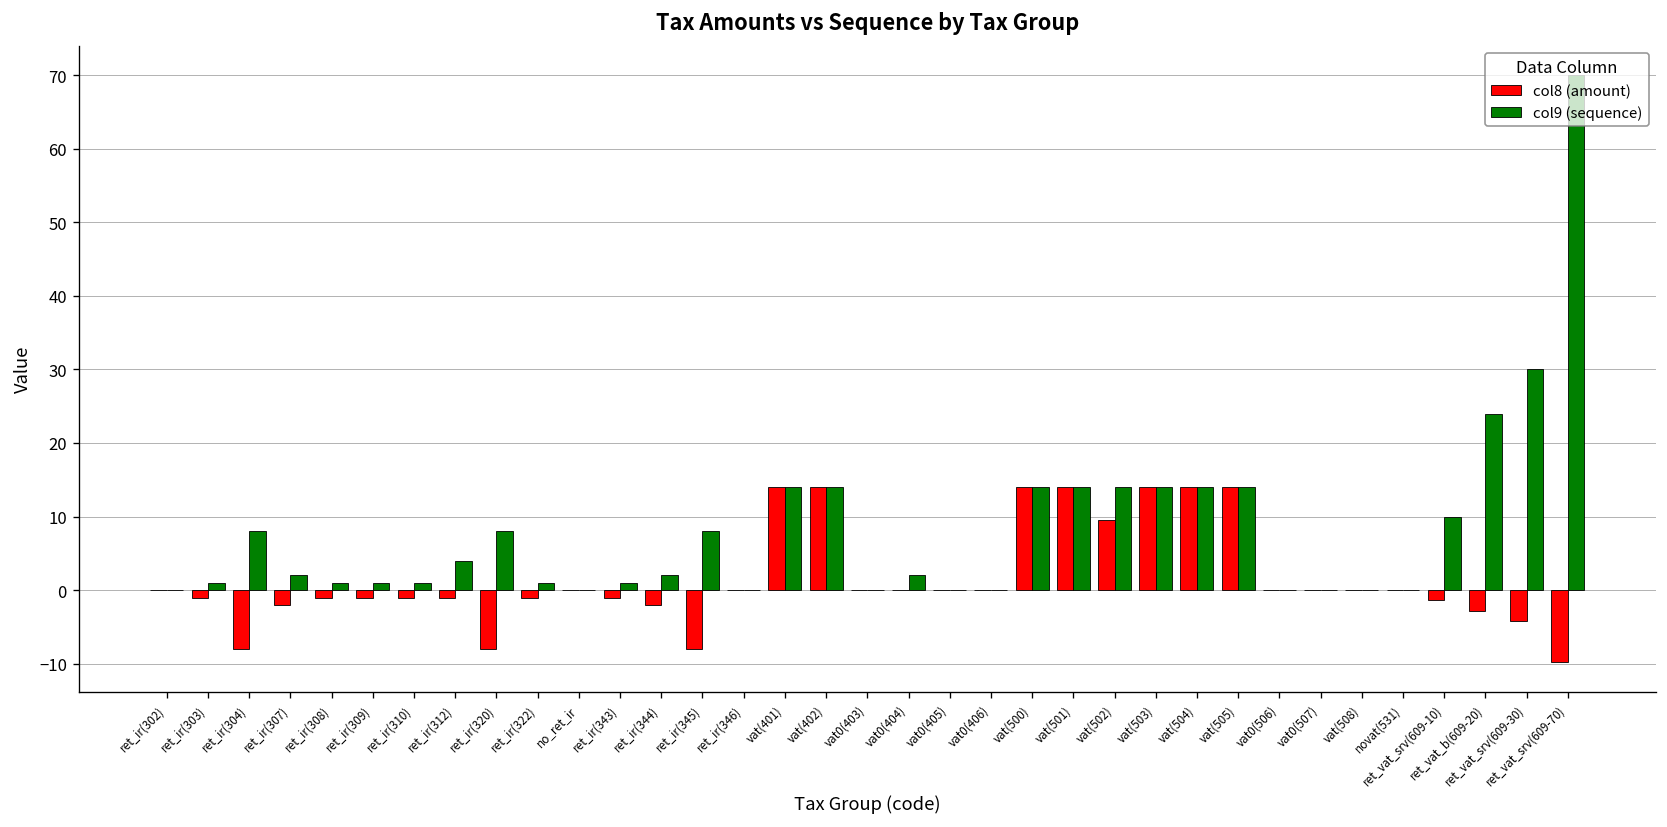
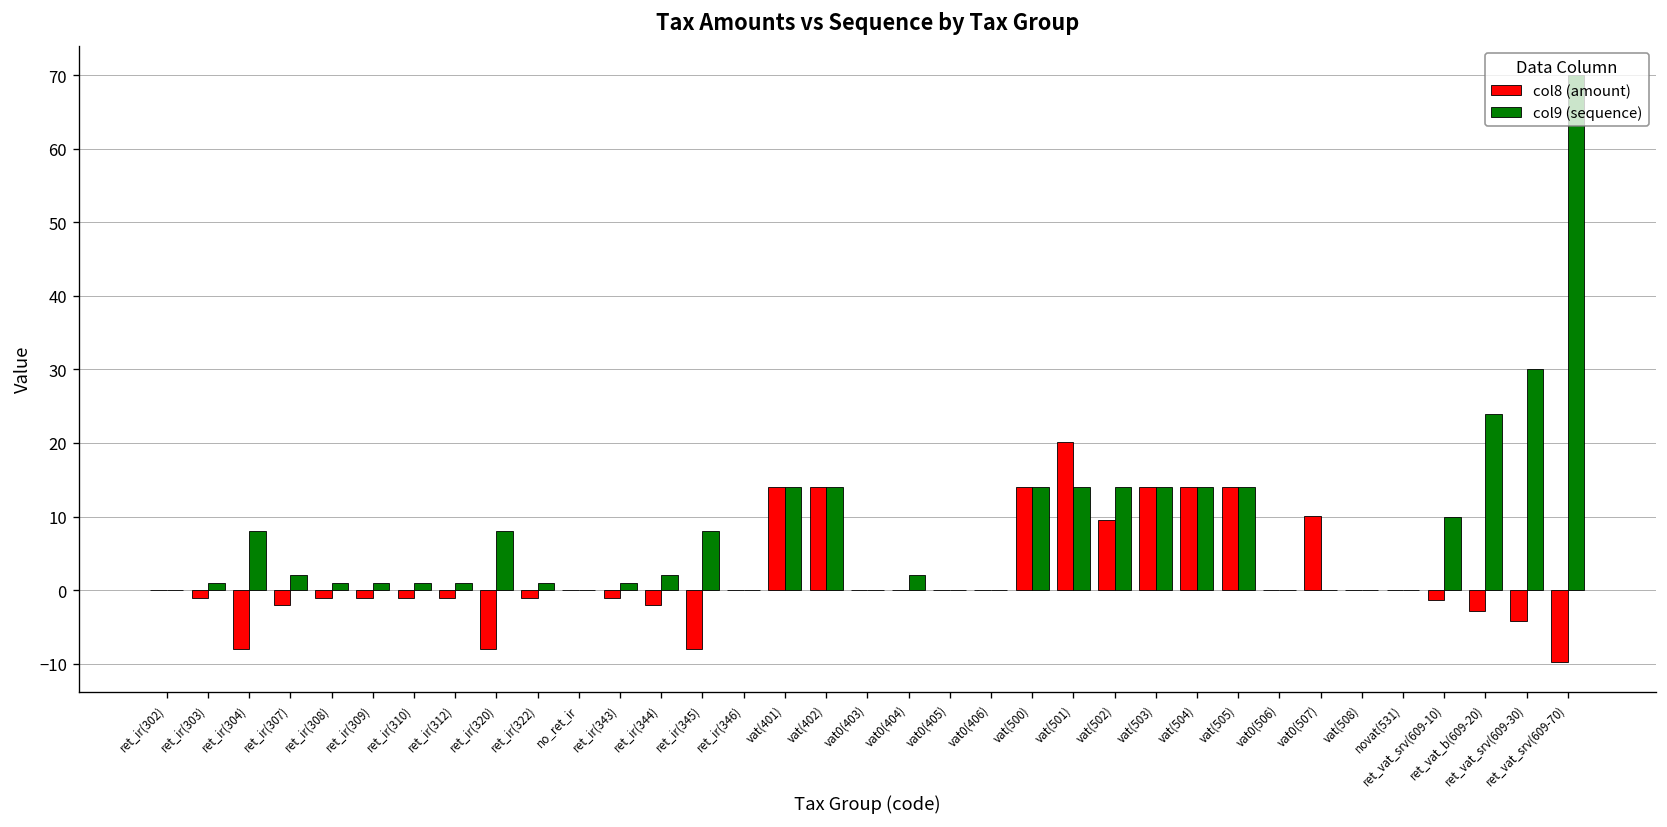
  {
    "col8 (amount)": {
      "ret_ir(302)": 0,
      "ret_ir(303)": -1,
      "ret_ir(304)": -8,
      "ret_ir(307)": -2,
      "ret_ir(308)": -1,
      "ret_ir(309)": -1,
      "ret_ir(310)": -1,
      "ret_ir(312)": -1,
      "ret_ir(320)": -8,
      "ret_ir(322)": -1,
      "no_ret_ir": 0,
      "ret_ir(343)": -1,
      "ret_ir(344)": -2,
      "ret_ir(345)": -8,
      "ret_ir(346)": 0,
      "vat(401)": 14,
      "vat(402)": 14,
      "vat0(403)": 0,
      "vat0(404)": 0,
      "vat0(405)": 0,
      "vat0(406)": 0,
      "vat(500)": 14,
-     "vat(501)": 14,
+     "vat(501)": 20,
      "vat(502)": 10,
      "vat(503)": 14,
      "vat(504)": 14,
      "vat(505)": 14,
      "vat0(506)": 0,
-     "vat0(507)": 0,
+     "vat0(507)": 10,
      "vat(508)": 0,
      "novat(531)": 0,
      "ret_vat_srv(609-10)": -1,
      "ret_vat_b(609-20)": -3,
      "ret_vat_srv(609-30)": -4,
      "ret_vat_srv(609-70)": -10
    },
    "col9 (sequence)": {
      "ret_ir(302)": 0,
      "ret_ir(303)": 1,
      "ret_ir(304)": 8,
      "ret_ir(307)": 2,
      "ret_ir(308)": 1,
      "ret_ir(309)": 1,
      "ret_ir(310)": 1,
-     "ret_ir(312)": 4,
+     "ret_ir(312)": 1,
      "ret_ir(320)": 8,
      "ret_ir(322)": 1,
      "no_ret_ir": 0,
      "ret_ir(343)": 1,
      "ret_ir(344)": 2,
      "ret_ir(345)": 8,
      "ret_ir(346)": 0,
      "vat(401)": 14,
      "vat(402)": 14,
      "vat0(403)": 0,
      "vat0(404)": 2,
      "vat0(405)": 0,
      "vat0(406)": 0,
      "vat(500)": 14,
      "vat(501)": 14,
      "vat(502)": 14,
      "vat(503)": 14,
      "vat(504)": 14,
      "vat(505)": 14,
      "vat0(506)": 0,
      "vat0(507)": 0,
      "vat(508)": 0,
      "novat(531)": 0,
      "ret_vat_srv(609-10)": 10,
      "ret_vat_b(609-20)": 24,
      "ret_vat_srv(609-30)": 30
    }
  }
